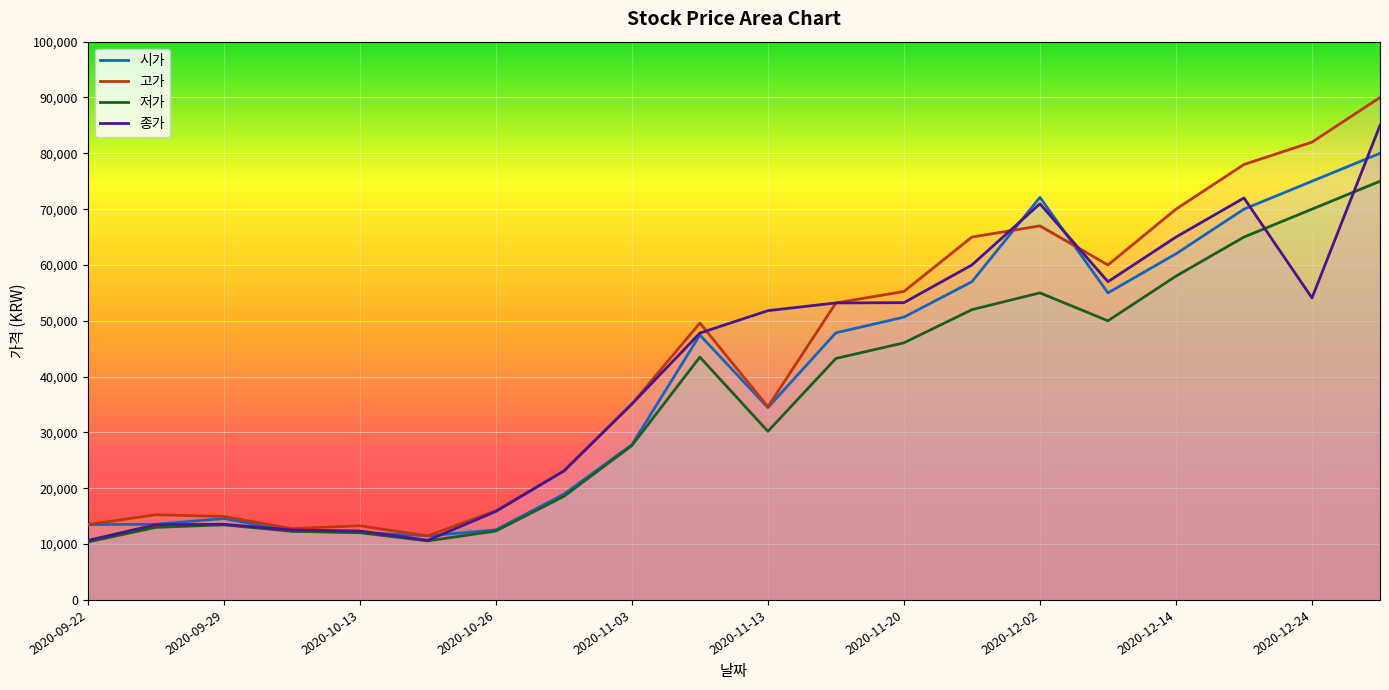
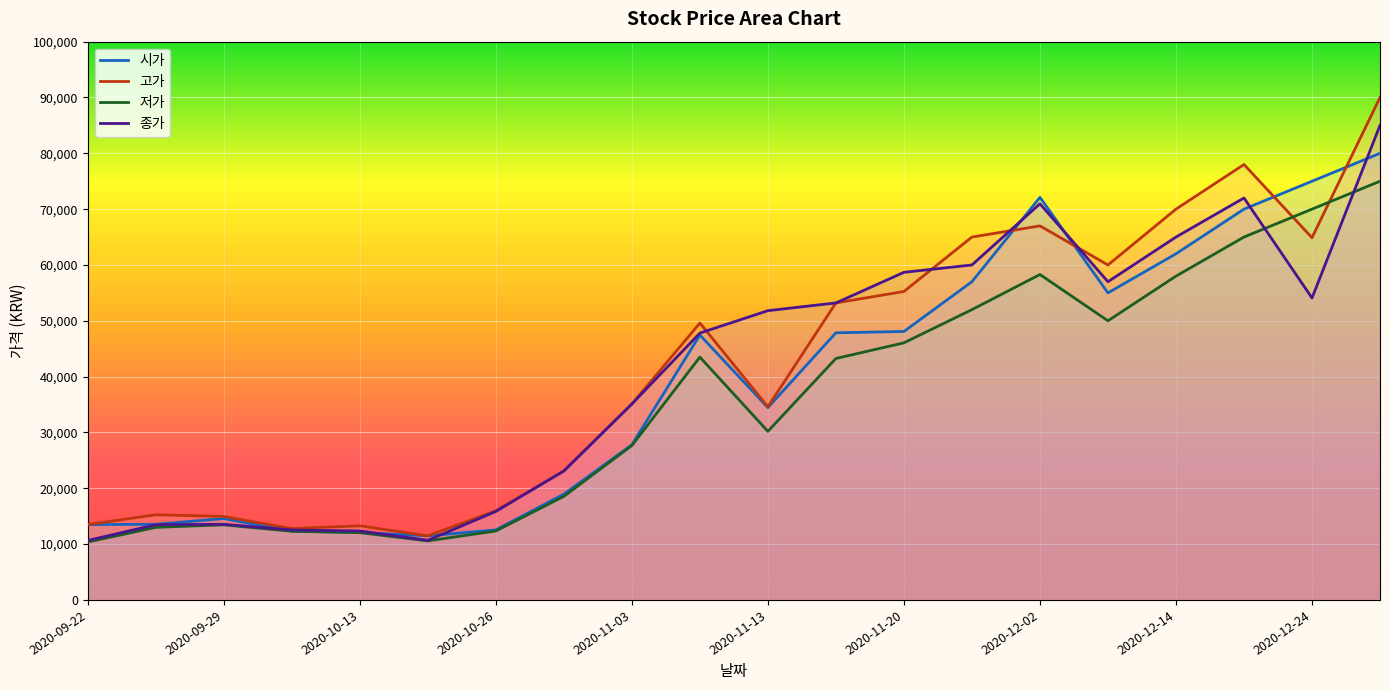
  {
    "시가": {
-     "2020-11-20": "51,000",
+     "2020-11-20": "48,000",
      "2020-12-02": "72,000",
      "2020-12-14": "62,000",
      "2020-12-24": "75,000"
    },
    "고가": {
      "2020-10-13": "13,000",
      "2020-11-20": "55,000",
      "2020-12-02": "67,000",
      "2020-12-14": "70,000",
-     "2020-12-24": "82,000"
+     "2020-12-24": "65,000"
    },
    "저가": {
      "2020-11-13": "30,000",
      "2020-11-20": "46,000",
-     "2020-12-02": "55,000",
+     "2020-12-02": "58,000",
      "2020-12-14": "58,000",
      "2020-12-24": "70,000"
    },
    "종가": {
      "2020-11-13": "52,000",
-     "2020-11-20": "53,000",
+     "2020-11-20": "59,000",
      "2020-12-02": "71,000",
      "2020-12-14": "65,000",
      "2020-12-24": "54,000"
    }
  }
